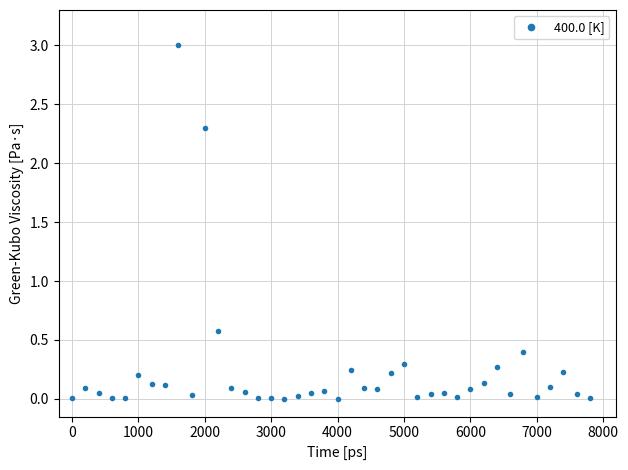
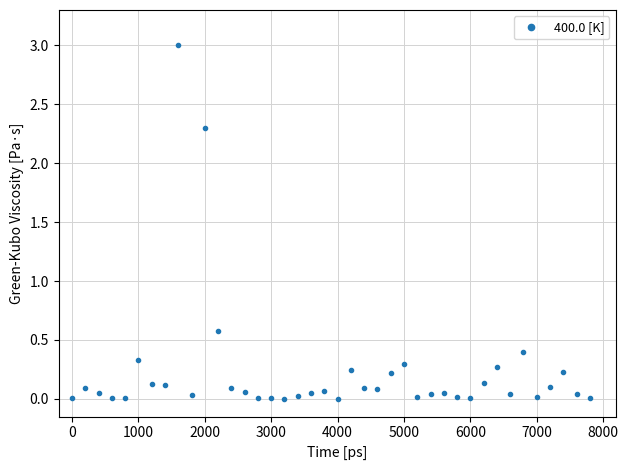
  {
    "0": 0.00,
-   "1000": 0.20,
+   "1000": 0.33,
    "2000": 2.30,
    "3000": 0.01,
    "4000": 0.00,
    "5000": 0.29,
-   "6000": 0.09,
+   "6000": 0.01,
    "7000": 0.02
  }
